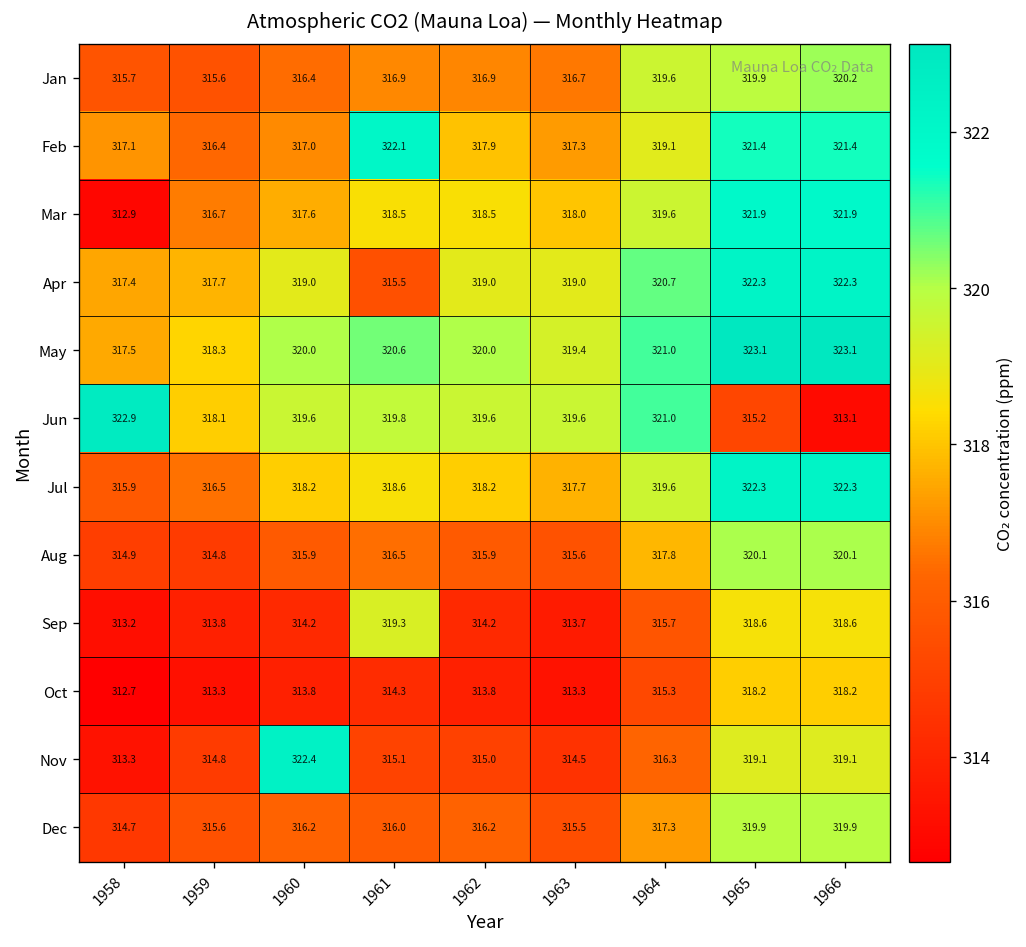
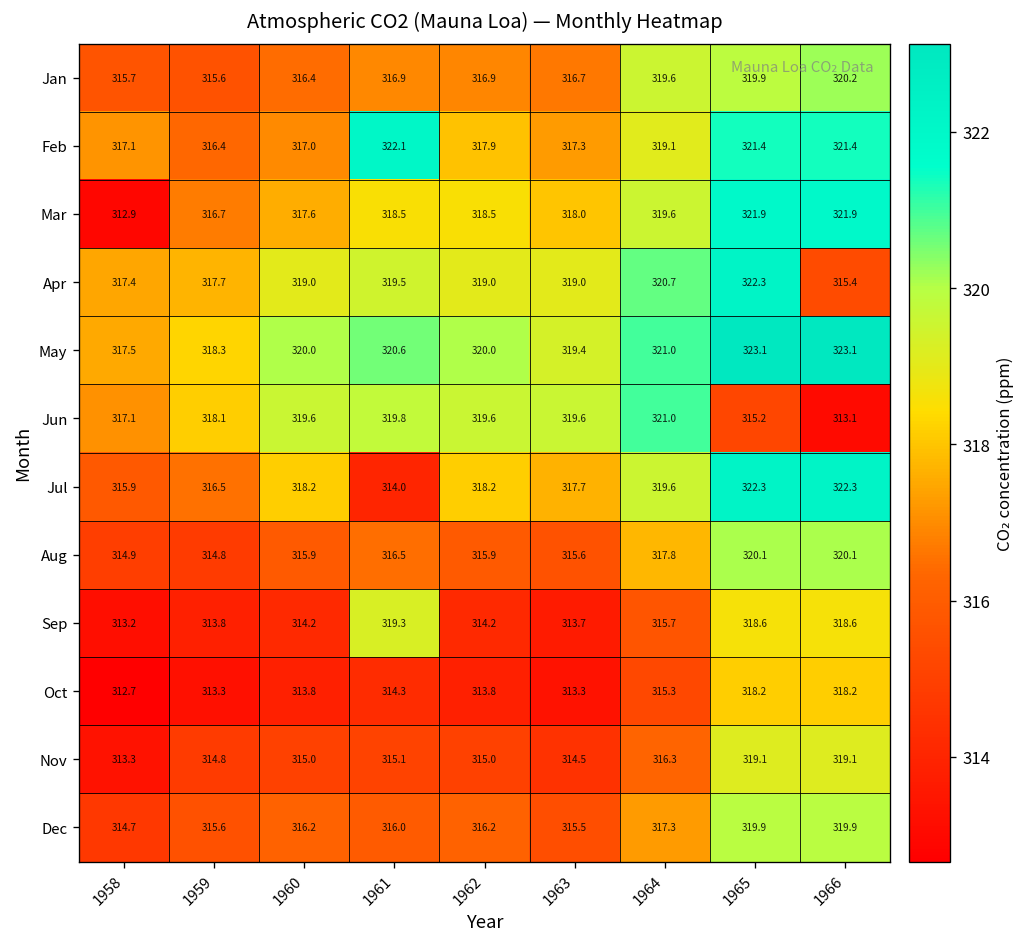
  {
    "Jan": {
      "1958": 315.7,
      "1959": 315.6,
      "1960": 316.4,
      "1961": 316.9,
      "1962": 316.9,
      "1963": 316.7,
      "1964": 319.6
    },
    "Feb": {
      "1958": 317.1,
      "1959": 316.4,
      "1960": 317.0,
      "1961": 322.1,
      "1962": 317.9,
      "1963": 317.3,
      "1964": 319.1,
      "1965": 321.4,
      "1966": 321.4
    },
    "Mar": {
      "1958": 312.9,
      "1959": 316.7,
      "1960": 317.6,
      "1961": 318.5,
      "1962": 318.5,
      "1963": 318.0,
      "1964": 319.6,
      "1965": 321.9,
      "1966": 321.9
    },
    "Apr": {
      "1958": 317.4,
      "1959": 317.7,
      "1960": 319.0,
-     "1961": 315.5,
+     "1961": 319.5,
      "1962": 319.0,
      "1963": 319.0,
      "1964": 320.7,
      "1965": 322.3,
-     "1966": 322.3
+     "1966": 315.4
    },
    "May": {
      "1958": 317.5,
      "1959": 318.3,
      "1960": 320.0,
      "1961": 320.6,
      "1962": 320.0,
      "1963": 319.4,
      "1964": 321.0,
      "1965": 323.1,
      "1966": 323.1
    },
    "Jun": {
-     "1958": 322.9,
+     "1958": 317.1,
      "1959": 318.1,
      "1960": 319.6,
      "1961": 319.8,
      "1962": 319.6,
      "1963": 319.6,
      "1964": 321.0,
      "1965": 315.2,
      "1966": 313.1
    },
    "Jul": {
      "1958": 315.9,
      "1959": 316.5,
      "1960": 318.2,
-     "1961": 318.6,
+     "1961": 314.0,
      "1962": 318.2,
      "1963": 317.7,
      "1964": 319.6,
      "1965": 322.3,
      "1966": 322.3
    },
    "Aug": {
      "1958": 314.9,
      "1959": 314.8,
      "1960": 315.9,
      "1961": 316.5,
      "1962": 315.9,
      "1963": 315.6,
      "1964": 317.8,
      "1965": 320.1,
      "1966": 320.1
    },
    "Sep": {
      "1958": 313.2,
      "1959": 313.8,
      "1960": 314.2,
      "1961": 319.3,
      "1962": 314.2,
      "1963": 313.7,
      "1964": 315.7,
      "1965": 318.6,
      "1966": 318.6
    },
    "Oct": {
      "1958": 312.7,
      "1959": 313.3,
      "1960": 313.8,
      "1961": 314.3,
      "1962": 313.8,
      "1963": 313.3,
      "1964": 315.3,
      "1965": 318.2,
      "1966": 318.2
    },
    "Nov": {
      "1958": 313.3,
      "1959": 314.8,
-     "1960": 322.4,
+     "1960": 315.0,
      "1961": 315.1,
      "1962": 315.0,
      "1963": 314.5,
      "1964": 316.3,
      "1965": 319.1,
      "1966": 319.1
    },
    "Dec": {
      "1958": 314.7,
      "1959": 315.6,
      "1960": 316.2,
      "1961": 316.0,
      "1962": 316.2,
      "1963": 315.5,
      "1964": 317.3,
      "1965": 319.9,
      "1966": 319.9
    }
  }
